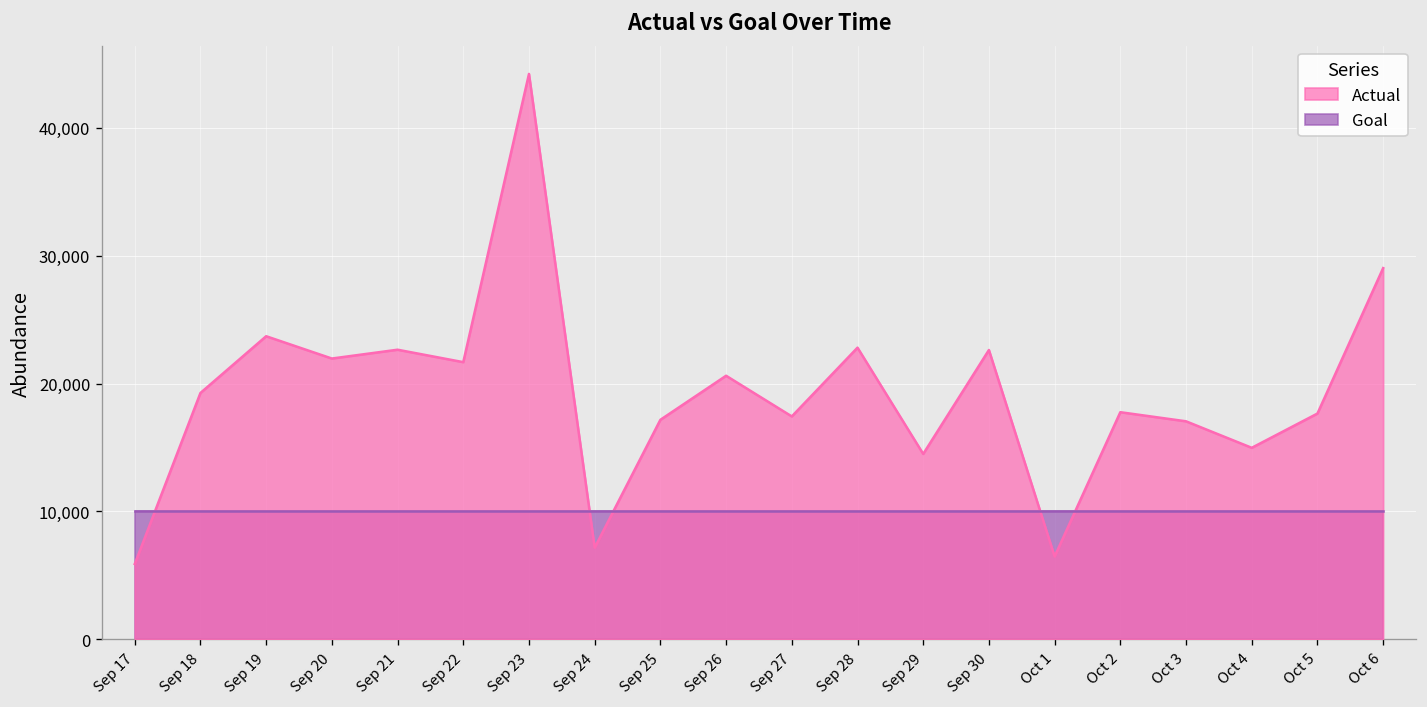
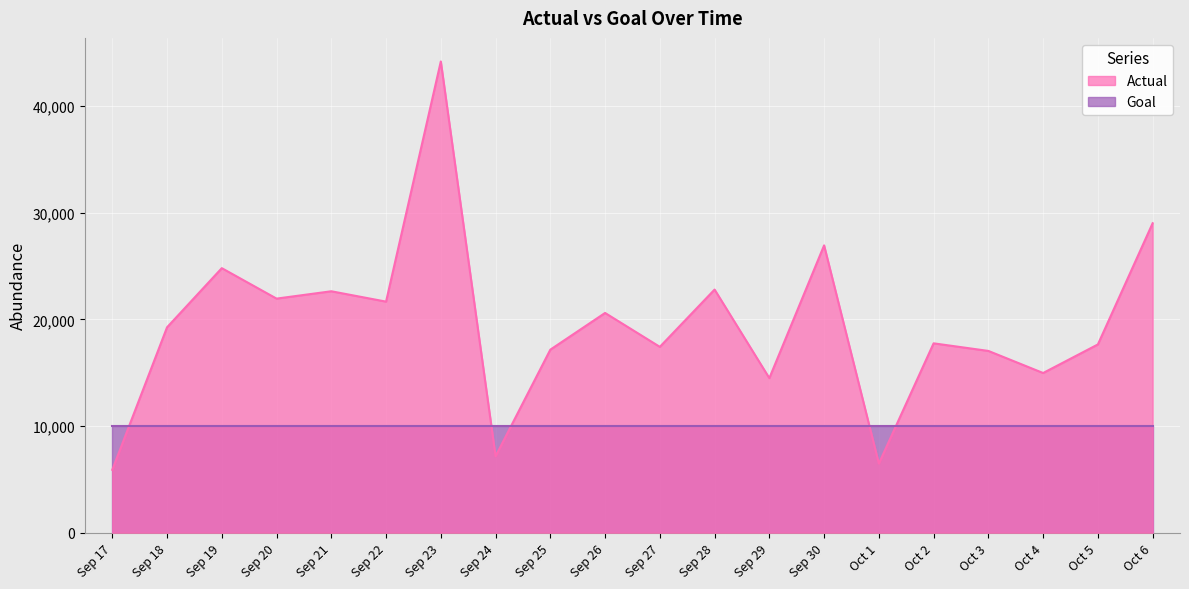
  {
    "Actual": {
      "Sep 17": "5,900",
      "Sep 18": "19,300",
-     "Sep 19": "23,700",
+     "Sep 19": "24,800",
      "Sep 20": "22,000",
      "Sep 21": "22,600",
      "Sep 22": "21,700",
      "Sep 23": "44,200",
      "Sep 24": "7,200",
      "Sep 25": "17,200",
      "Sep 26": "20,600",
      "Sep 27": "17,400",
      "Sep 28": "22,800",
      "Sep 29": "14,500",
-     "Sep 30": "22,600",
+     "Sep 30": "26,900",
      "Oct 1": "6,500",
      "Oct 2": "17,800",
      "Oct 3": "17,000",
      "Oct 4": "15,000",
      "Oct 5": "17,700",
      "Oct 6": "29,000"
    },
    "Goal": {
      "Sep 17": "10,000",
      "Sep 18": "10,000",
      "Sep 19": "10,000",
      "Sep 20": "10,000",
      "Sep 21": "10,000",
      "Sep 22": "10,000",
      "Sep 23": "10,000",
      "Sep 24": "10,000",
      "Sep 25": "10,000",
      "Sep 26": "10,000",
      "Sep 27": "10,000",
      "Sep 28": "10,000",
      "Sep 29": "10,000",
      "Sep 30": "10,000",
      "Oct 1": "10,000",
      "Oct 2": "10,000",
      "Oct 3": "10,000",
      "Oct 4": "10,000",
      "Oct 5": "10,000",
      "Oct 6": "10,000"
    }
  }
